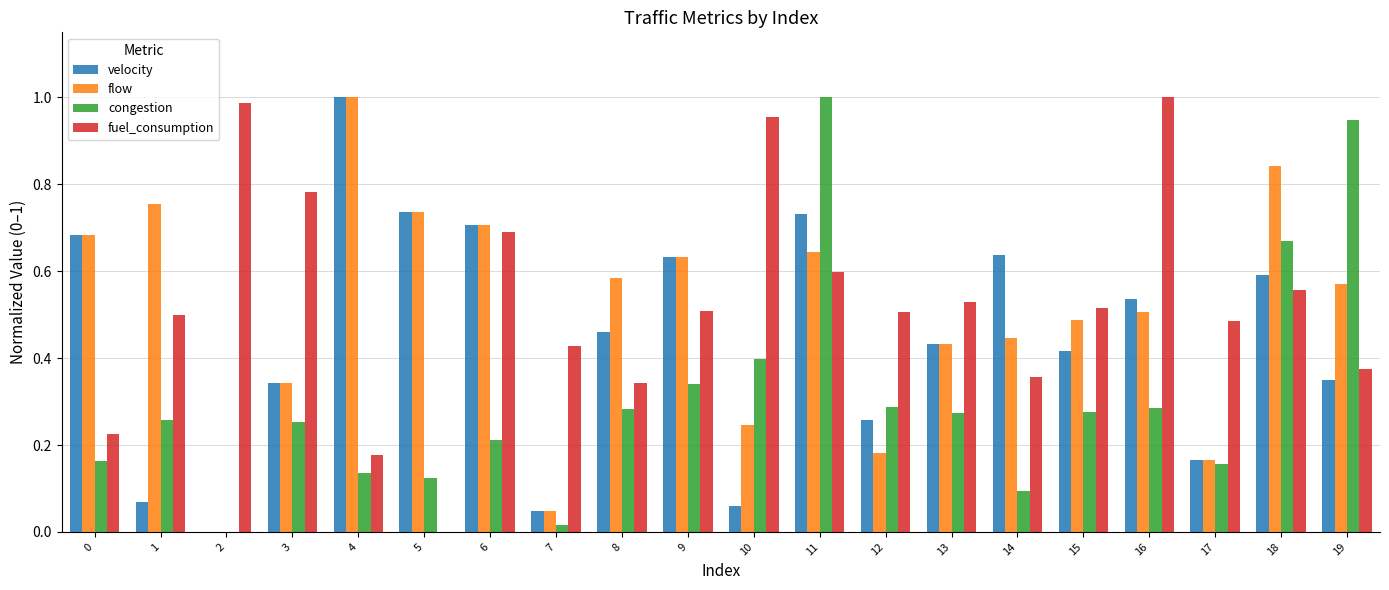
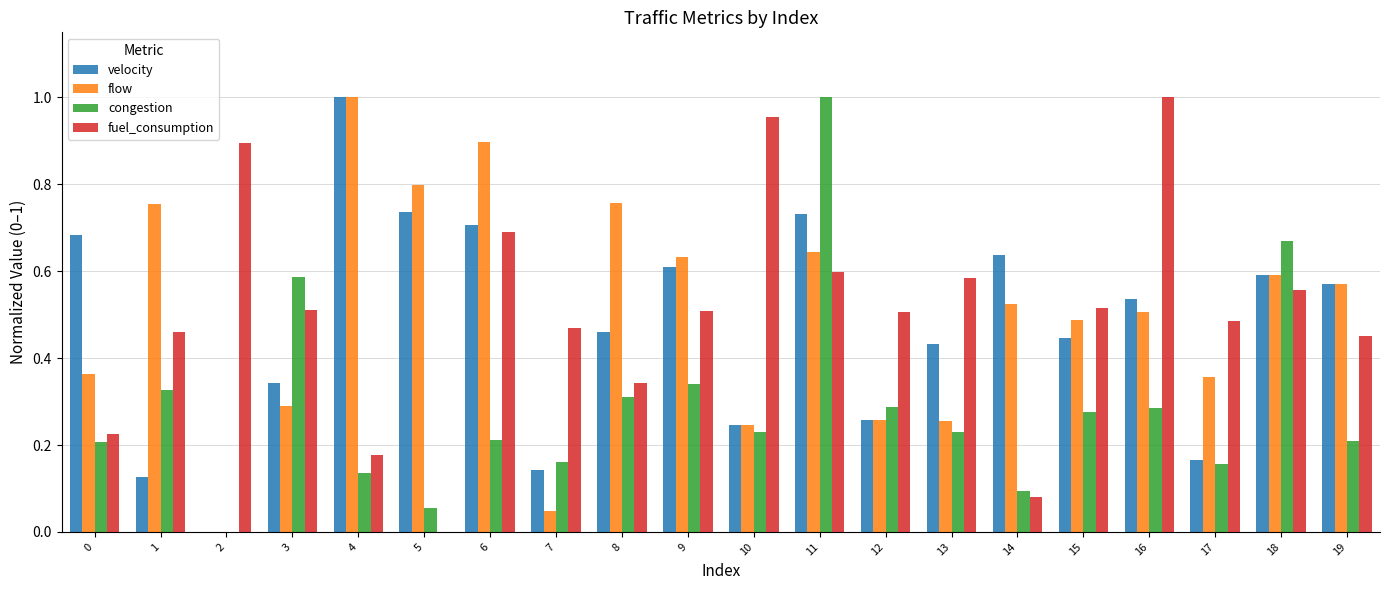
  {
    "velocity": {
      "0": 0.68,
-     "1": 0.07,
+     "1": 0.13,
      "2": 0.00,
      "3": 0.34,
      "4": 1.00,
      "5": 0.74,
      "6": 0.71,
-     "7": 0.05,
+     "7": 0.14,
      "8": 0.46,
-     "9": 0.63,
-     "10": 0.06,
+     "9": 0.61,
+     "10": 0.25,
      "11": 0.73,
      "12": 0.26,
      "13": 0.43,
      "14": 0.64,
-     "15": 0.42,
+     "15": 0.45,
      "16": 0.54,
      "17": 0.17,
      "18": 0.59,
-     "19": 0.35
+     "19": 0.57
    },
    "flow": {
-     "0": 0.68,
+     "0": 0.36,
      "1": 0.76,
      "2": 0.00,
-     "3": 0.34,
+     "3": 0.29,
      "4": 1.00,
-     "5": 0.74,
-     "6": 0.71,
+     "5": 0.80,
+     "6": 0.90,
      "7": 0.05,
-     "8": 0.58,
+     "8": 0.76,
      "9": 0.63,
      "10": 0.25,
      "11": 0.64,
-     "12": 0.18,
-     "13": 0.43,
-     "14": 0.45,
+     "12": 0.26,
+     "13": 0.25,
+     "14": 0.52,
      "15": 0.49,
      "16": 0.51,
-     "17": 0.17,
-     "18": 0.84,
+     "17": 0.36,
+     "18": 0.59,
      "19": 0.57
    },
    "congestion": {
-     "0": 0.16,
-     "1": 0.26,
+     "0": 0.21,
+     "1": 0.33,
      "2": 0.00,
-     "3": 0.25,
+     "3": 0.59,
      "4": 0.14,
-     "5": 0.12,
+     "5": 0.05,
      "6": 0.21,
-     "7": 0.02,
-     "8": 0.28,
+     "7": 0.16,
+     "8": 0.31,
      "9": 0.34,
-     "10": 0.40,
+     "10": 0.23,
      "11": 1.00,
      "12": 0.29,
-     "13": 0.27,
+     "13": 0.23,
      "14": 0.09,
      "15": 0.28,
      "16": 0.29,
      "17": 0.16,
      "18": 0.67,
-     "19": 0.95
+     "19": 0.21
    },
    "fuel_consumption": {
      "0": 0.22,
-     "1": 0.50,
-     "2": 0.99,
-     "3": 0.78,
+     "1": 0.46,
+     "2": 0.90,
+     "3": 0.51,
      "4": 0.18,
      "5": 0.00,
      "6": 0.69,
-     "7": 0.43,
+     "7": 0.47,
      "8": 0.34,
      "9": 0.51,
      "10": 0.96,
      "11": 0.60,
      "12": 0.51,
-     "13": 0.53,
-     "14": 0.36,
+     "13": 0.59,
+     "14": 0.08,
      "15": 0.52,
      "16": 1.00,
      "17": 0.48,
      "18": 0.56,
-     "19": 0.38
+     "19": 0.45
    }
  }
